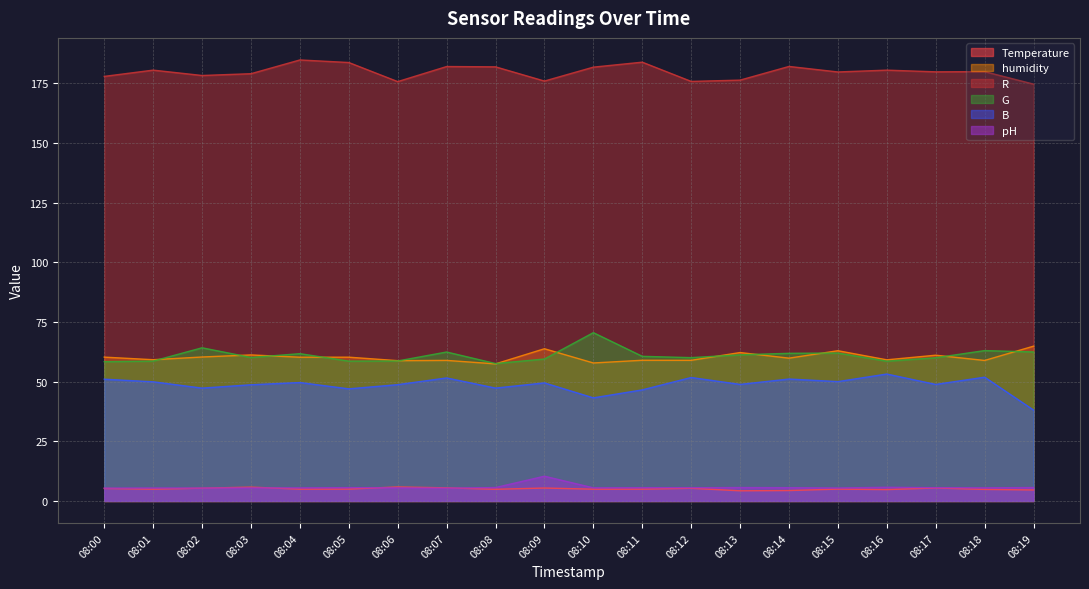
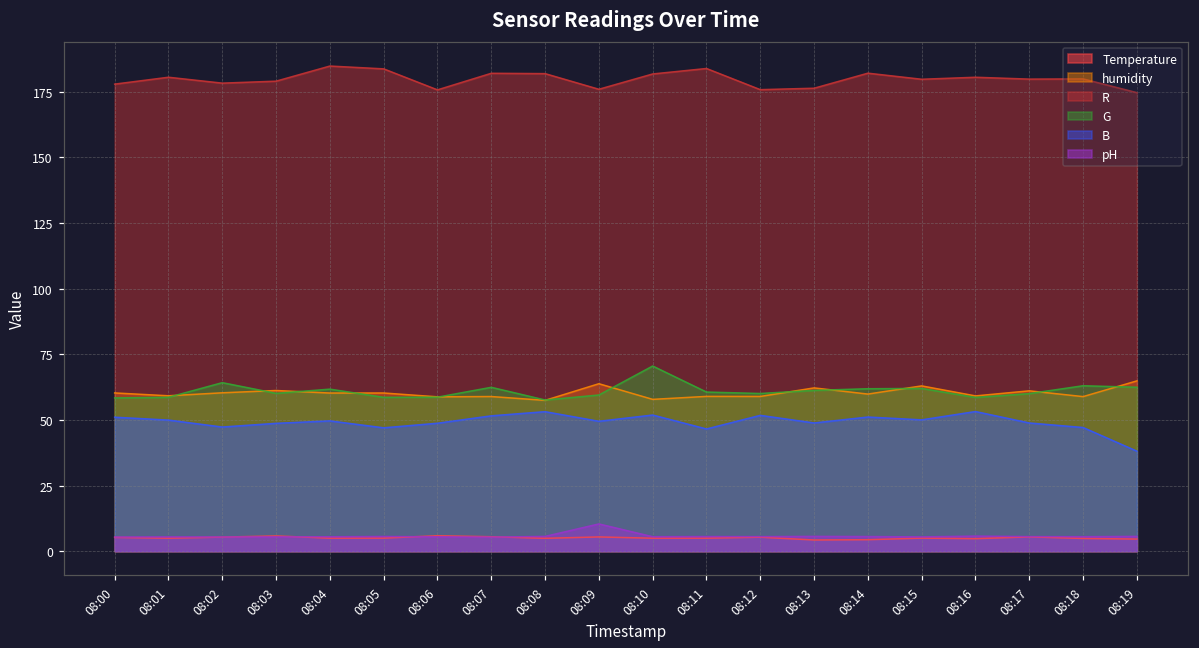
  {
    "humidity": {
      "08:00": 60,
      "08:02": 60,
      "08:03": 61,
      "08:04": 60,
      "08:05": 60,
      "08:07": 59,
      "08:09": 64,
      "08:10": 58,
      "08:11": 59,
      "08:12": 59,
      "08:14": 60,
      "08:18": 59,
      "08:19": 65
    },
    "G": {
      "08:00": 58,
      "08:02": 64,
      "08:03": 60,
      "08:04": 62,
      "08:05": 59,
      "08:07": 62,
      "08:09": 59,
      "08:10": 71,
      "08:11": 61,
      "08:12": 60,
      "08:14": 62,
      "08:18": 63,
      "08:19": 62
    },
    "B": {
      "08:00": 51,
      "08:01": 50,
      "08:02": 47,
      "08:03": 49,
      "08:04": 50,
      "08:05": 47,
      "08:06": 49,
      "08:07": 52,
-     "08:08": 47,
+     "08:08": 53,
      "08:09": 49,
-     "08:10": 43,
+     "08:10": 52,
      "08:11": 47,
      "08:12": 52,
      "08:13": 49,
      "08:14": 51,
      "08:15": 50,
      "08:16": 53,
      "08:17": 49,
-     "08:18": 52,
+     "08:18": 47,
      "08:19": 38
    },
    "pH": {
      "08:09": 10,
      "08:13": 6,
      "08:14": 6
    }
  }
